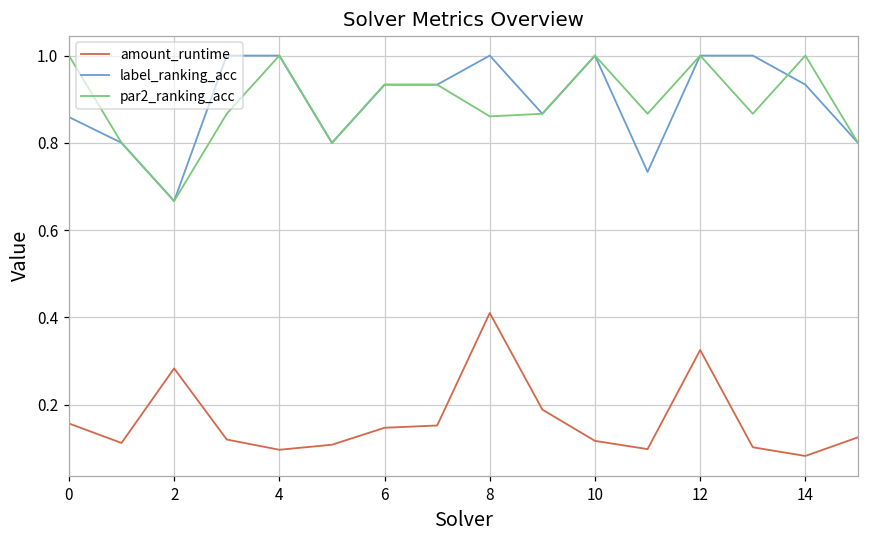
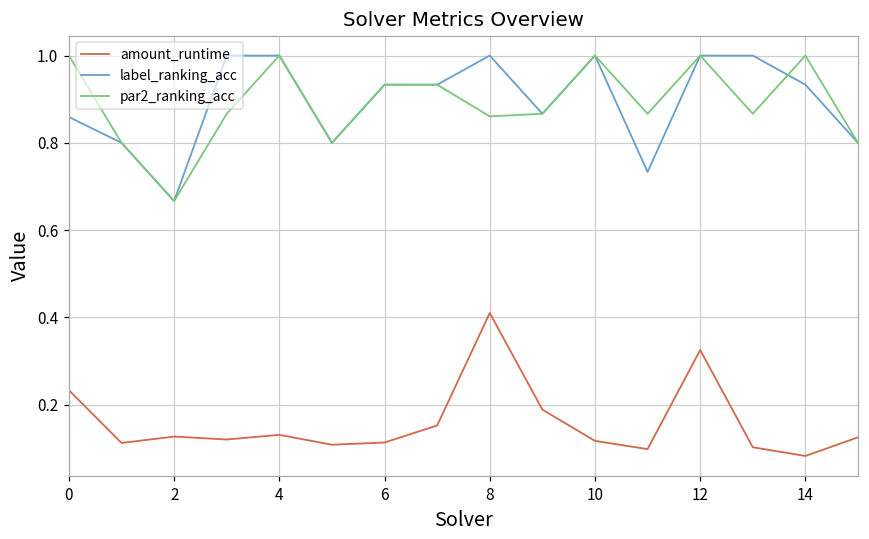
  {
    "amount_runtime": {
-     "0": 0.16,
-     "2": 0.28,
-     "4": 0.10,
-     "6": 0.15,
+     "0": 0.23,
+     "2": 0.13,
+     "4": 0.13,
+     "6": 0.11,
      "8": 0.41,
      "10": 0.12,
      "12": 0.33,
      "14": 0.08
    },
    "label_ranking_acc": {
      "0": 0.86,
      "8": 1.00,
      "14": 0.93
    },
    "par2_ranking_acc": {
      "0": 1.00,
      "8": 0.86,
      "14": 1.00
    }
  }
